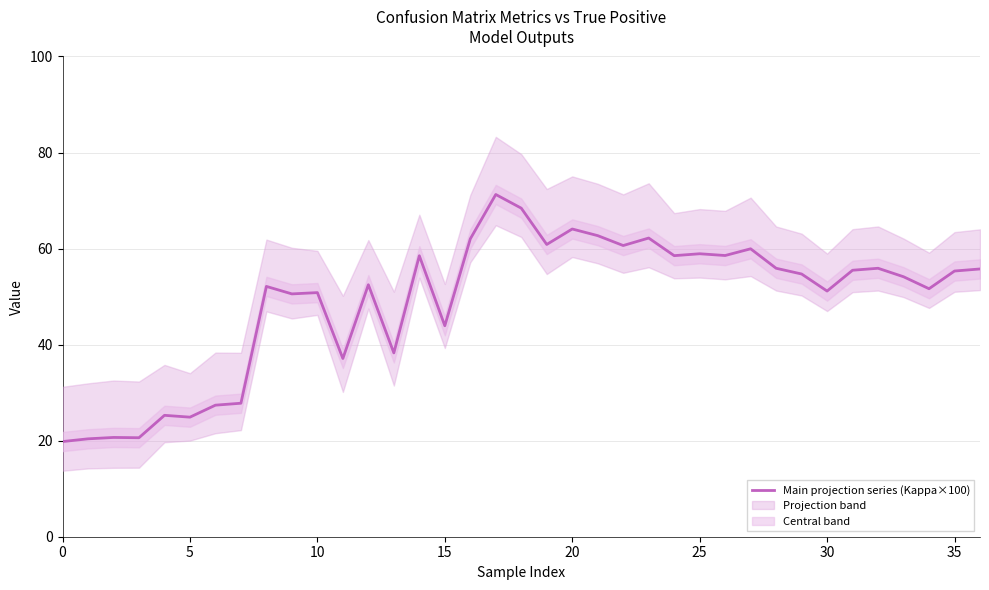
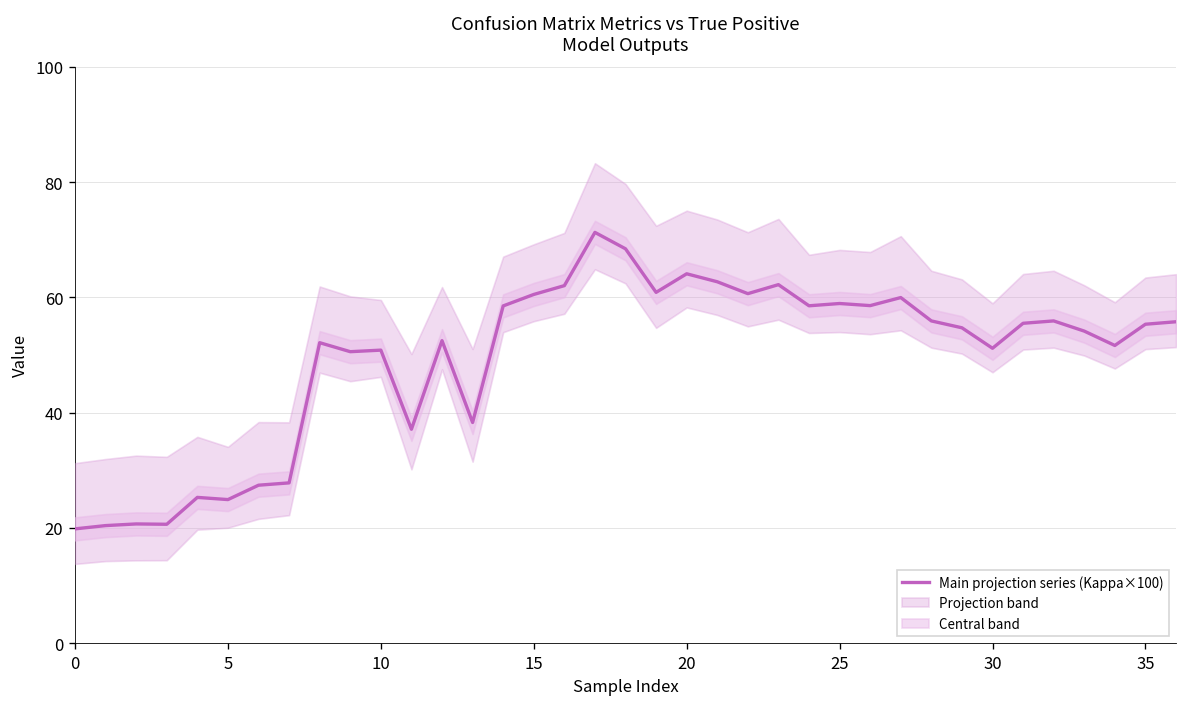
  {
    "Main projection series (Kappa×100)": {
      "0": 20,
      "5": 25,
      "10": 51,
-     "15": 44,
+     "15": 60,
      "20": 64,
      "25": 59,
      "30": 51,
      "35": 55
    }
  }
